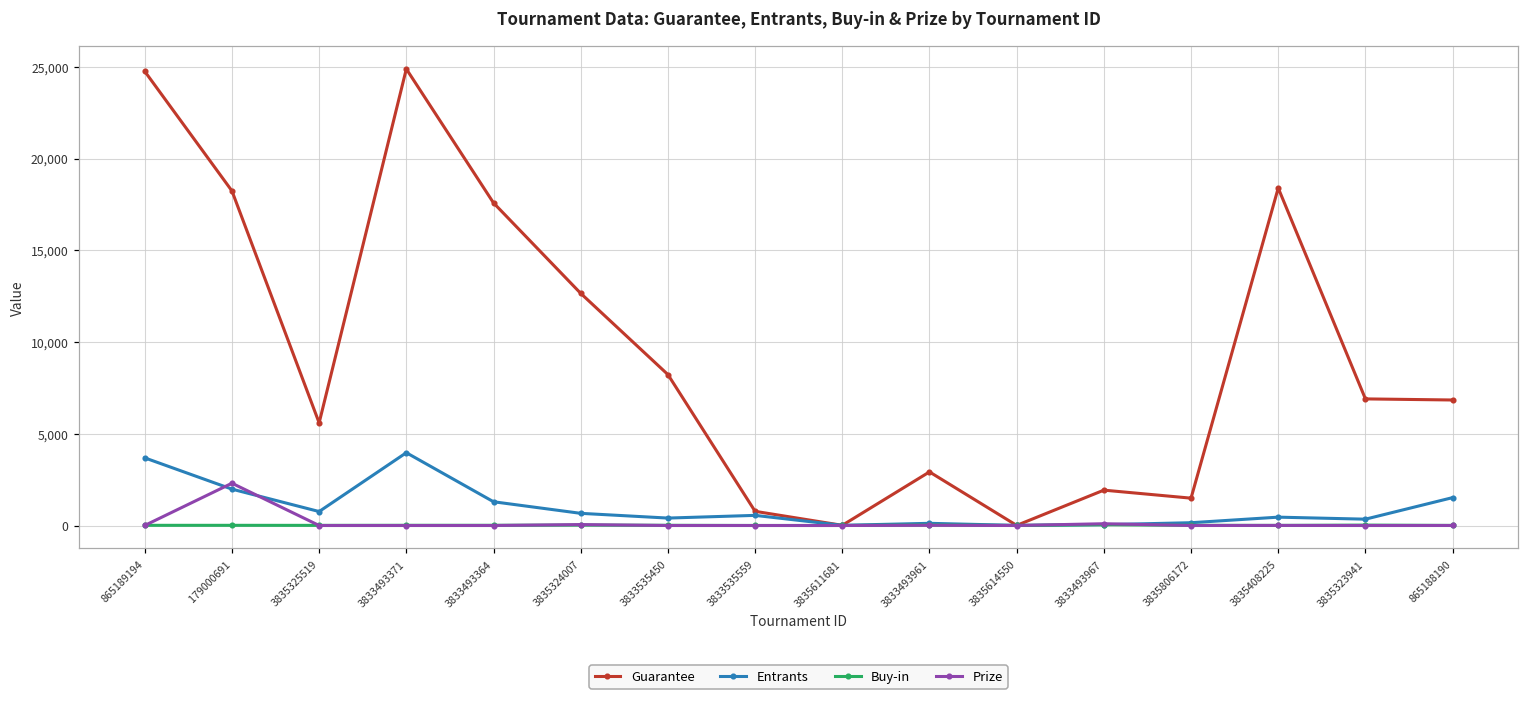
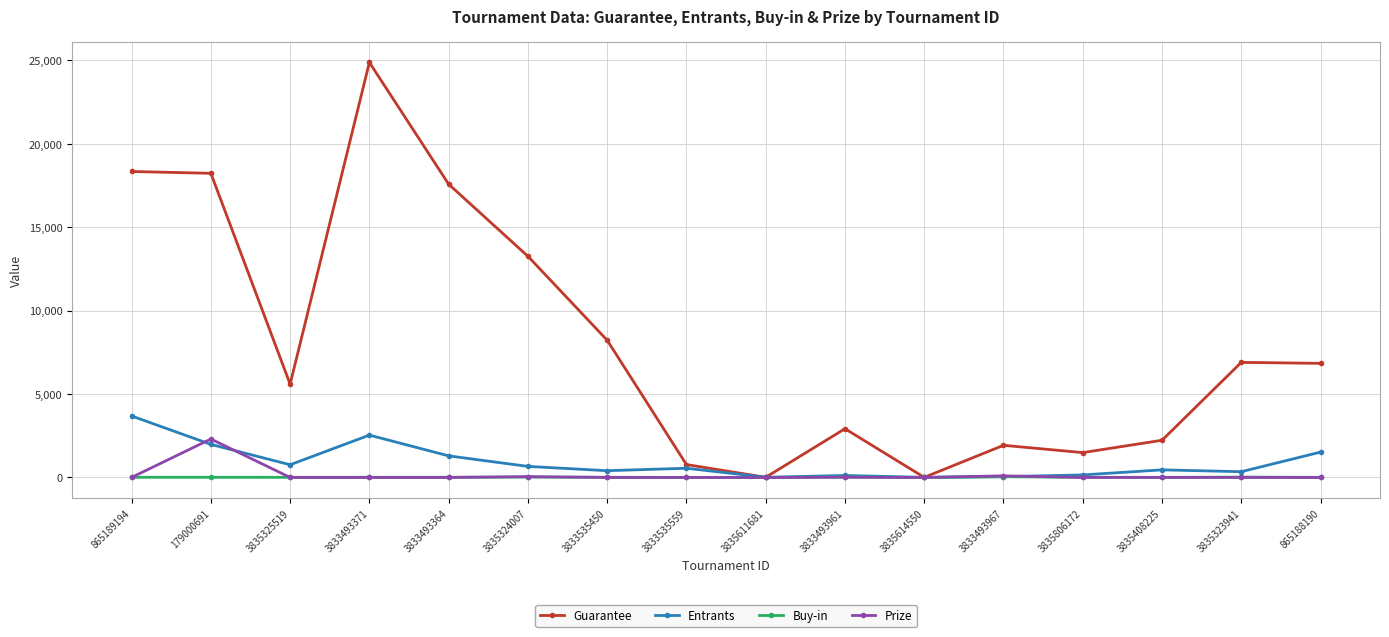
  {
    "Guarantee": {
-     "865189194": "24,800",
+     "865189194": "18,300",
      "179000691": "18,200",
      "3835325519": "5,600",
      "3833493371": "24,900",
      "3833493364": "17,600",
-     "3835324007": "12,700",
+     "3835324007": "13,300",
      "3833535450": "8,200",
      "3833535559": "800",
      "3833493961": "2,900",
      "3833493967": "1,900",
      "3835806172": "1,500",
-     "3835408225": "18,400",
+     "3835408225": "2,200",
      "3835323941": "6,900",
      "865188190": "6,800"
    },
    "Entrants": {
      "865189194": "3,700",
      "179000691": "2,000",
      "3835325519": "800",
-     "3833493371": "4,000",
+     "3833493371": "2,500",
      "3833493364": "1,300",
      "3835324007": "700",
      "3833535450": "400",
      "3833535559": "600",
      "3835408225": "500",
      "3835323941": "300",
      "865188190": "1,500"
    },
    "Buy-in": {
      "179000691": "0"
    },
    "Prize": {
      "179000691": "2,300"
    }
  }
